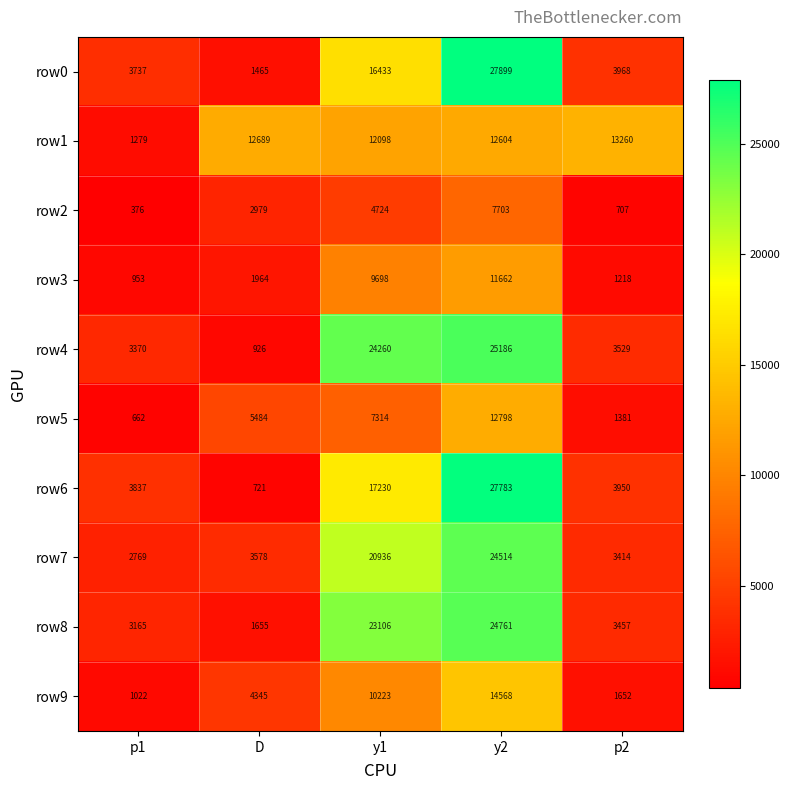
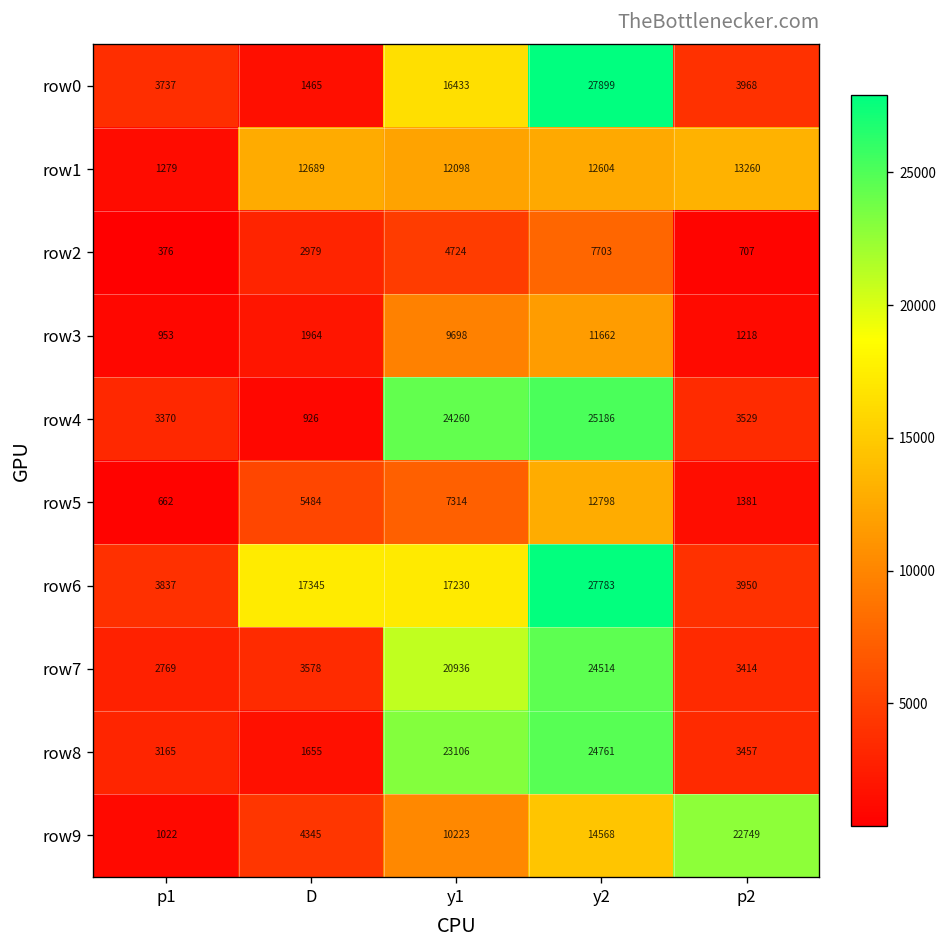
  {
    "row0": {
      "p1": 3737,
      "D": 1465,
      "y1": 16433,
      "y2": 27899,
      "p2": 3968
    },
    "row1": {
      "p1": 1279,
      "D": 12689,
      "y1": 12098,
      "y2": 12604,
      "p2": 13260
    },
    "row2": {
      "p1": 376,
      "D": 2979,
      "y1": 4724,
      "y2": 7703,
      "p2": 707
    },
    "row3": {
      "p1": 953,
      "D": 1964,
      "y1": 9698,
      "y2": 11662,
      "p2": 1218
    },
    "row4": {
      "p1": 3370,
      "D": 926,
      "y1": 24260,
      "y2": 25186,
      "p2": 3529
    },
    "row5": {
      "p1": 662,
      "D": 5484,
      "y1": 7314,
      "y2": 12798,
      "p2": 1381
    },
    "row6": {
      "p1": 3837,
-     "D": 721,
+     "D": 17345,
      "y1": 17230,
      "y2": 27783,
      "p2": 3950
    },
    "row7": {
      "p1": 2769,
      "D": 3578,
      "y1": 20936,
      "y2": 24514,
      "p2": 3414
    },
    "row8": {
      "p1": 3165,
      "D": 1655,
      "y1": 23106,
      "y2": 24761,
      "p2": 3457
    },
    "row9": {
      "p1": 1022,
      "D": 4345,
      "y1": 10223,
      "y2": 14568,
-     "p2": 1652
+     "p2": 22749
    }
  }
